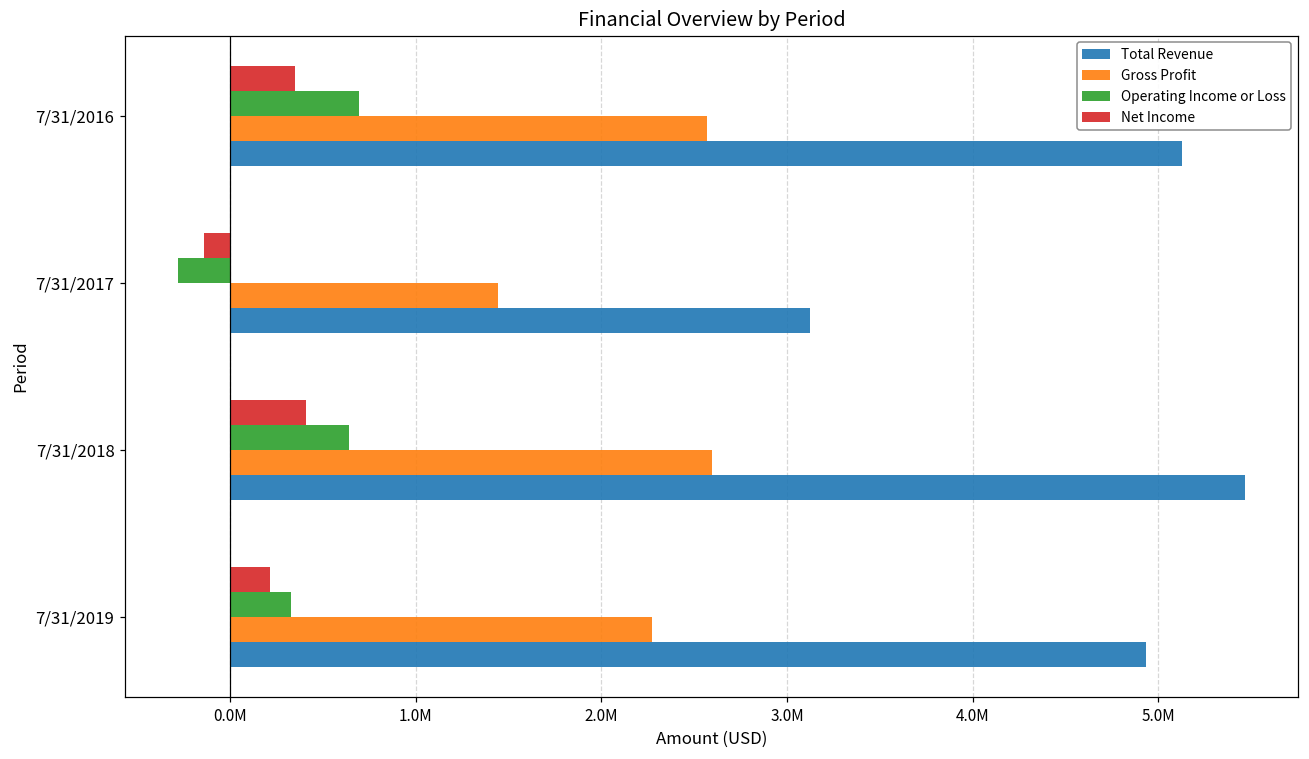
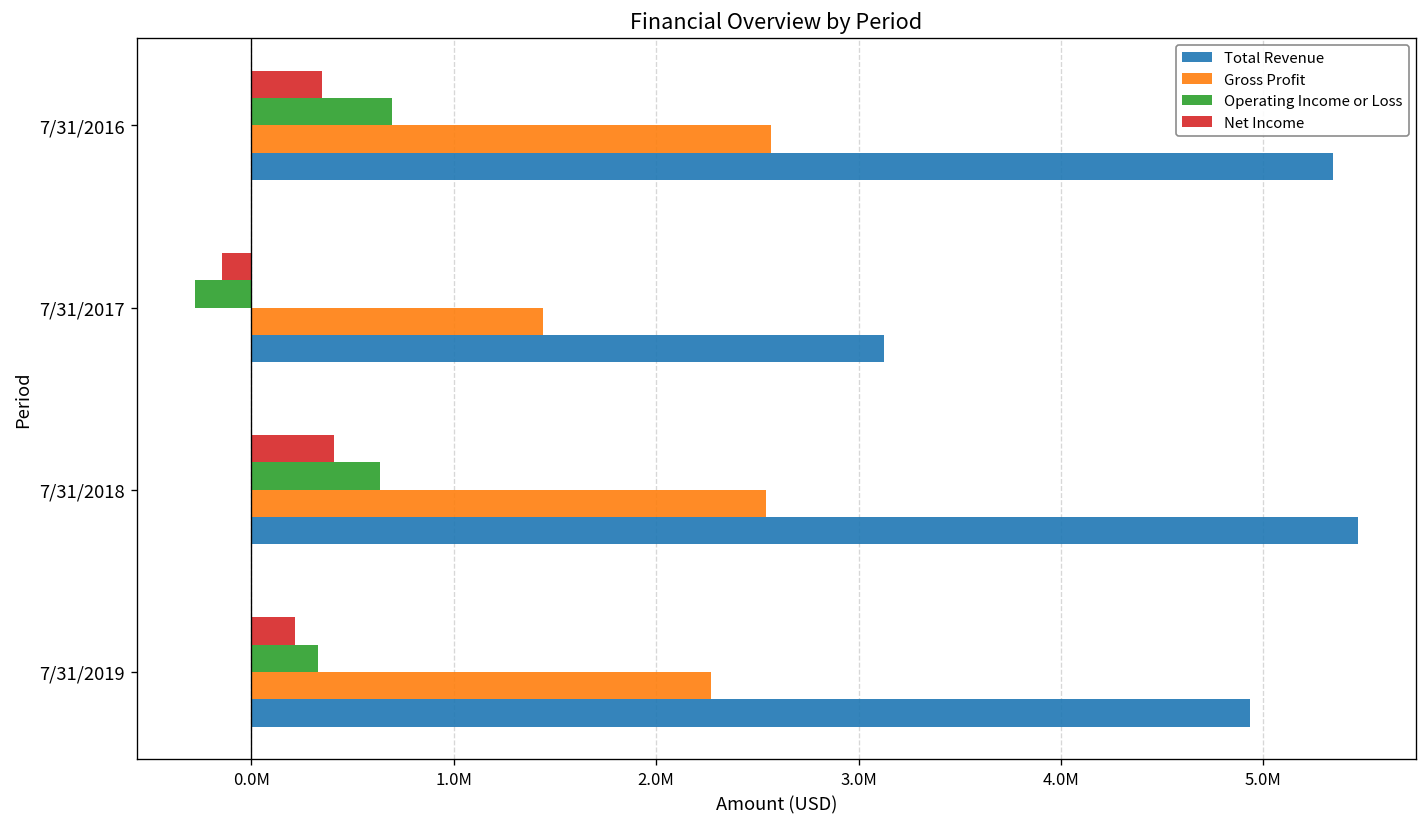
  {
    "Total Revenue": {
-     "7/31/2016": 5130000,
+     "7/31/2016": 5350000,
      "7/31/2017": 3120000,
      "7/31/2018": 5470000,
      "7/31/2019": 4940000
    },
    "Gross Profit": {
      "7/31/2016": 2570000,
      "7/31/2017": 1440000,
-     "7/31/2018": 2600000,
+     "7/31/2018": 2540000,
      "7/31/2019": 2270000
    },
    "Operating Income or Loss": {
      "7/31/2016": 700000,
      "7/31/2017": -280000,
      "7/31/2018": 640000,
      "7/31/2019": 330000
    },
    "Net Income": {
      "7/31/2016": 350000,
      "7/31/2017": -140000,
      "7/31/2018": 410000,
      "7/31/2019": 220000
    }
  }
